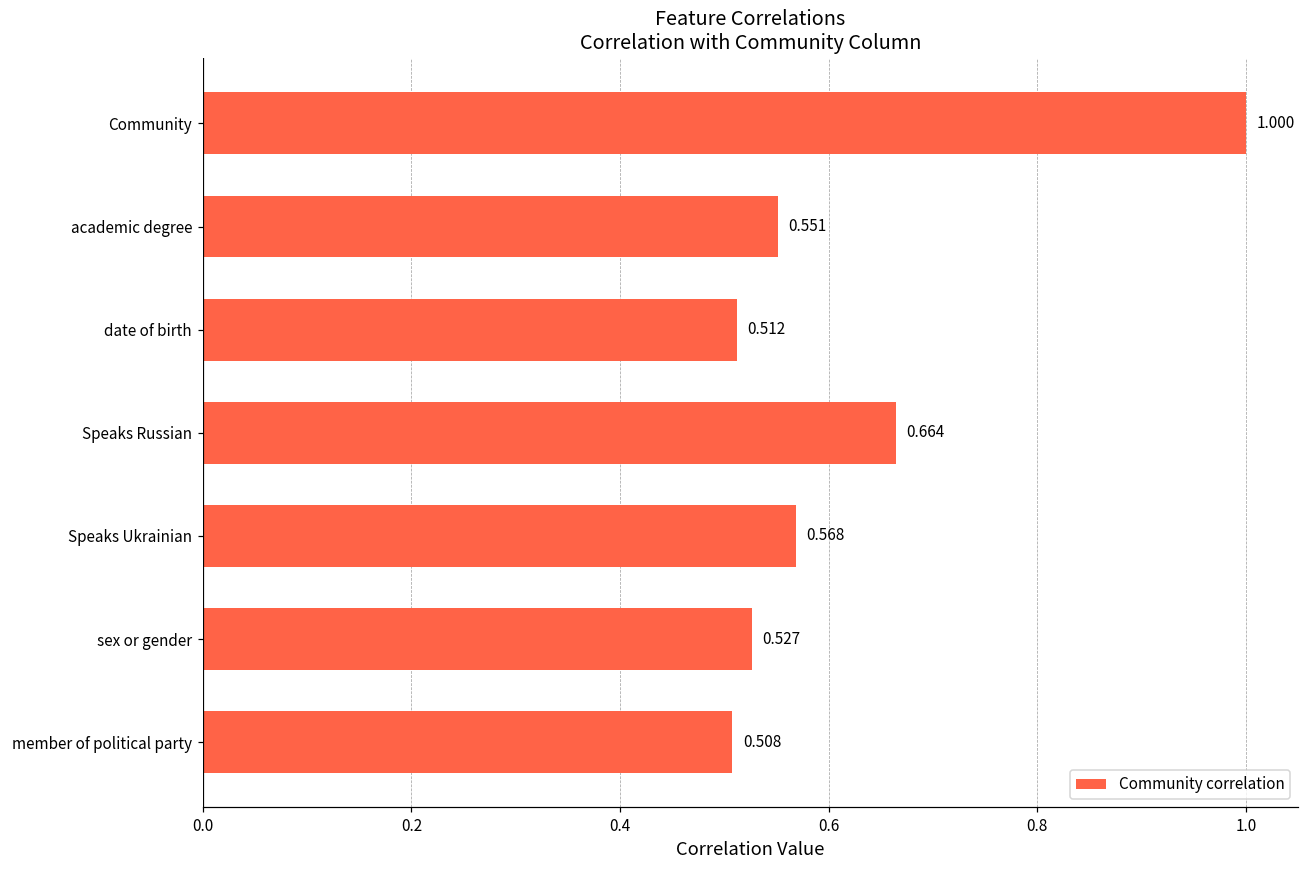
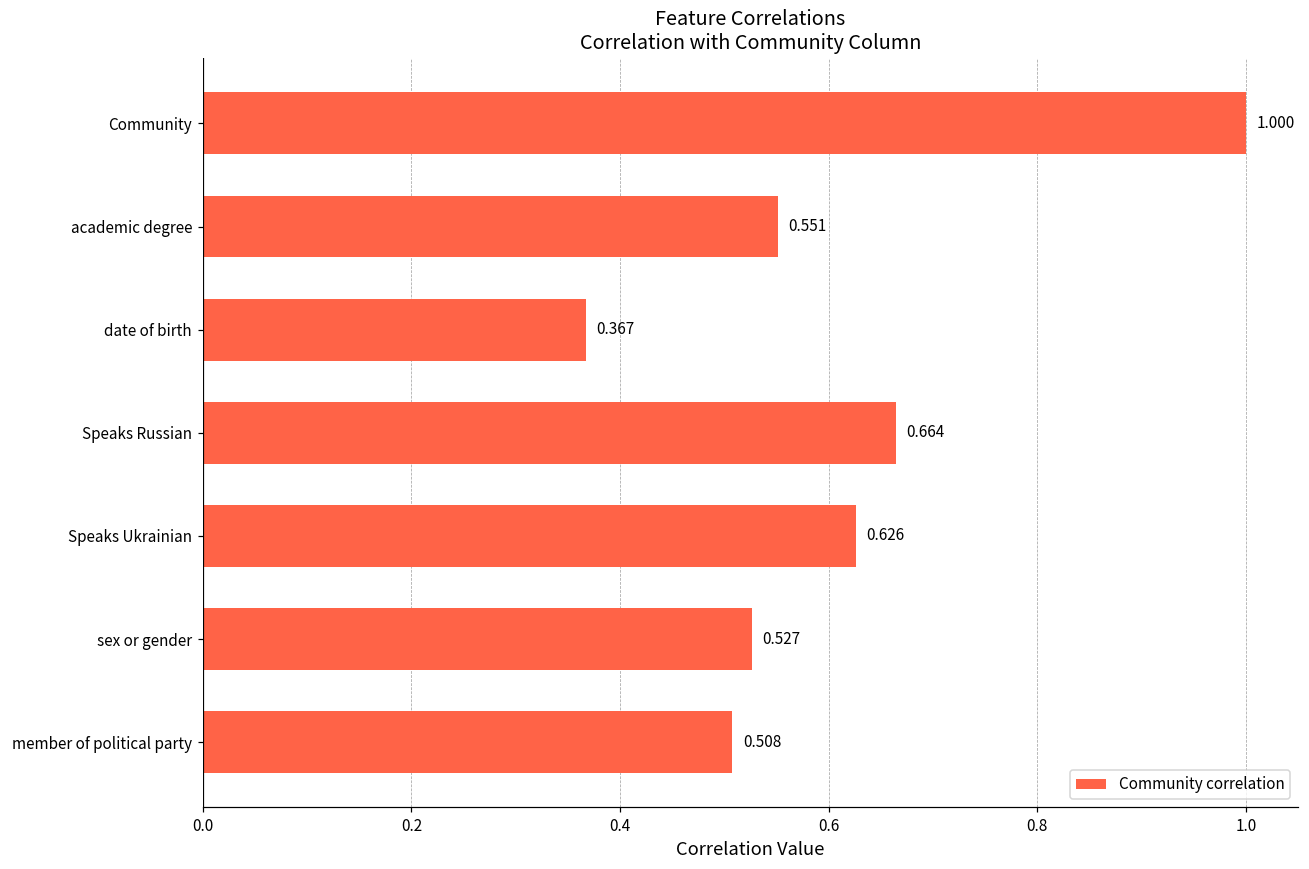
  {
    "Community": 1.000,
    "academic degree": 0.551,
-   "date of birth": 0.512,
+   "date of birth": 0.367,
    "Speaks Russian": 0.664,
-   "Speaks Ukrainian": 0.568,
+   "Speaks Ukrainian": 0.626,
    "sex or gender": 0.527,
    "member of political party": 0.508
  }
